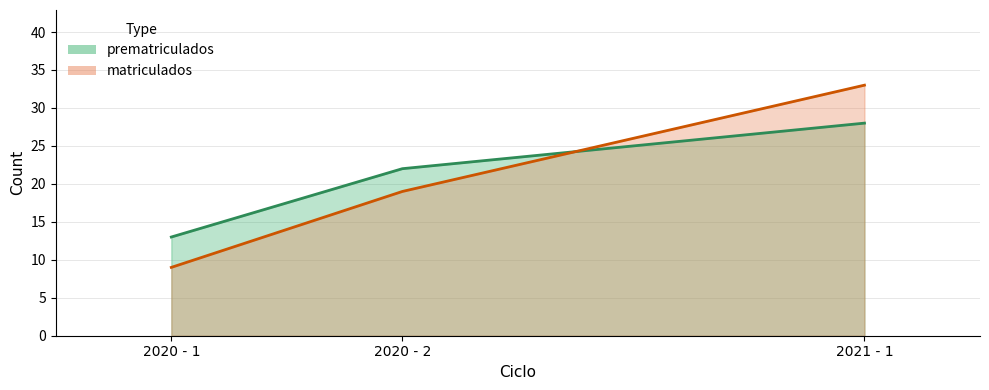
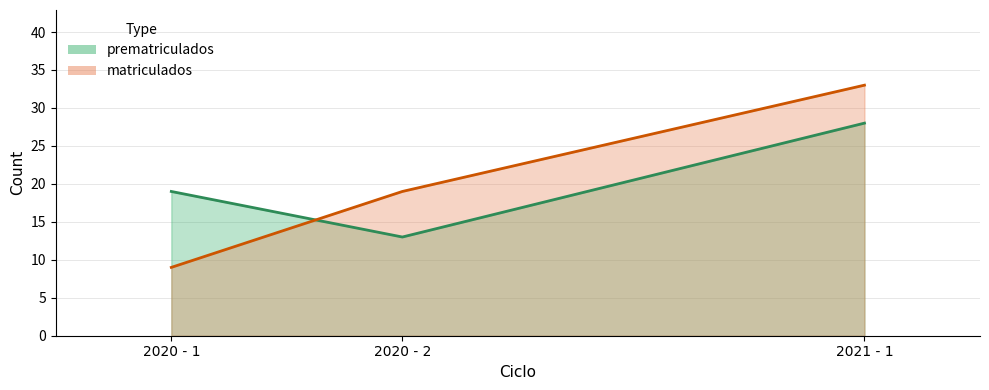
  {
    "prematriculados": {
-     "2020 - 1": 13,
-     "2020 - 2": 22,
+     "2020 - 1": 19,
+     "2020 - 2": 13,
      "2021 - 1": 28
    },
    "matriculados": {
      "2020 - 1": 9,
      "2020 - 2": 19,
      "2021 - 1": 33
    }
  }
